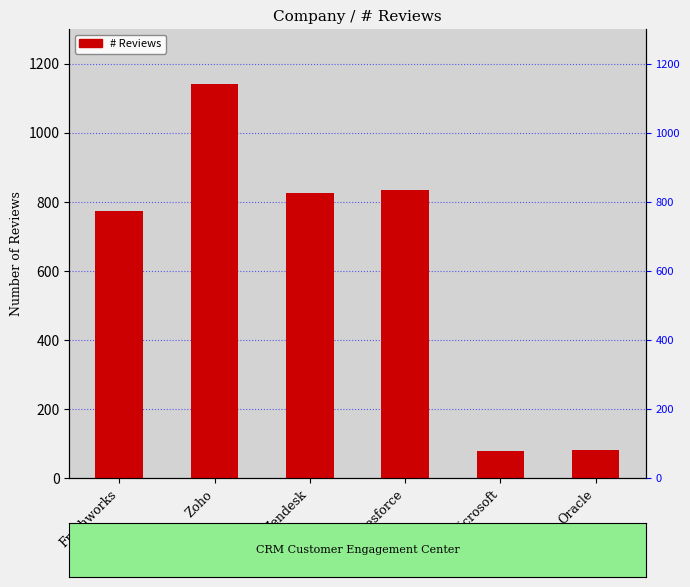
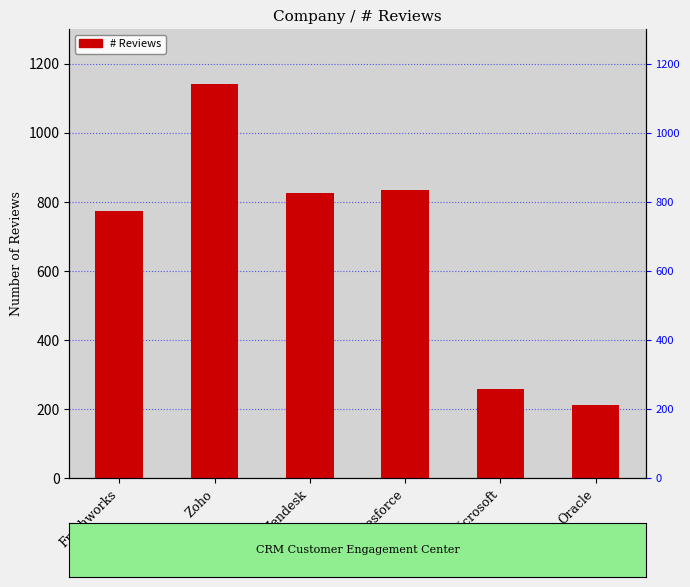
  {
    "Freshworks": 770,
    "Zoho": 1140,
    "Zendesk": 830,
    "Salesforce": 840,
-   "Microsoft": 80,
-   "Oracle": 80
+   "Microsoft": 260,
+   "Oracle": 210
  }
